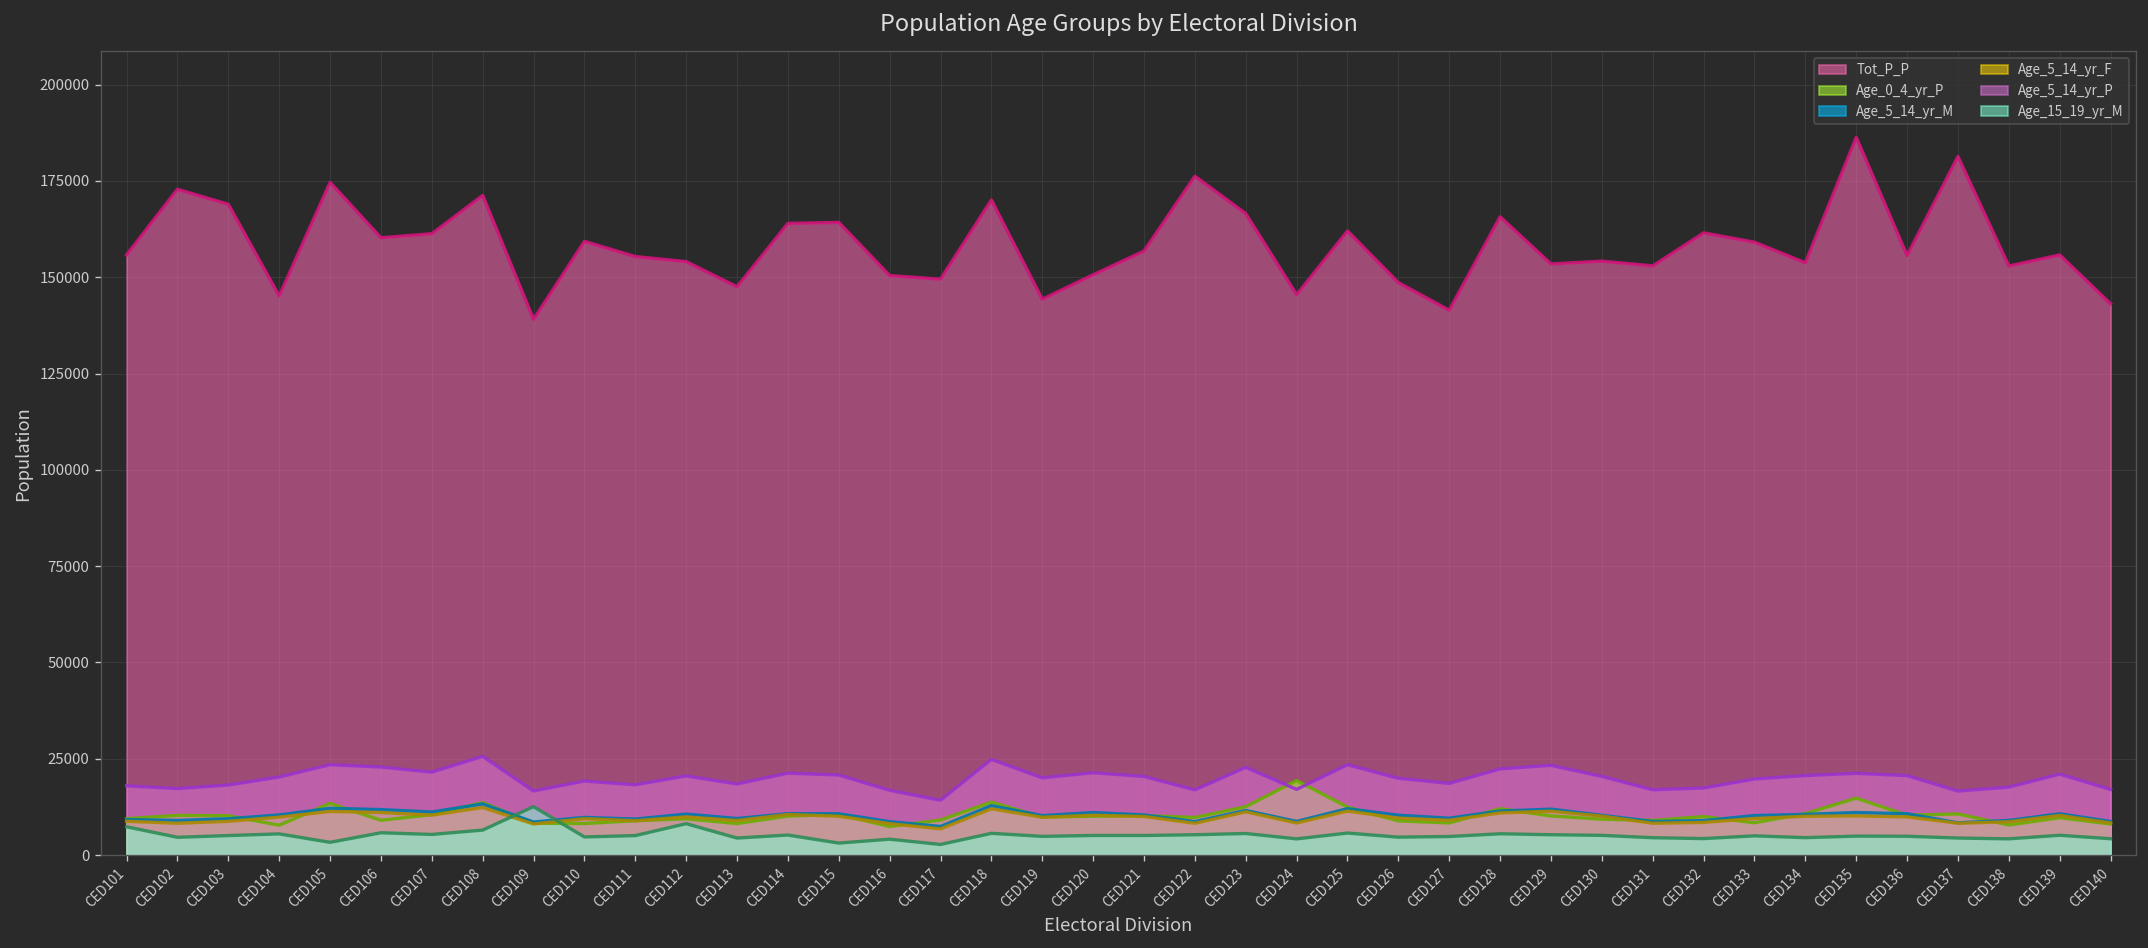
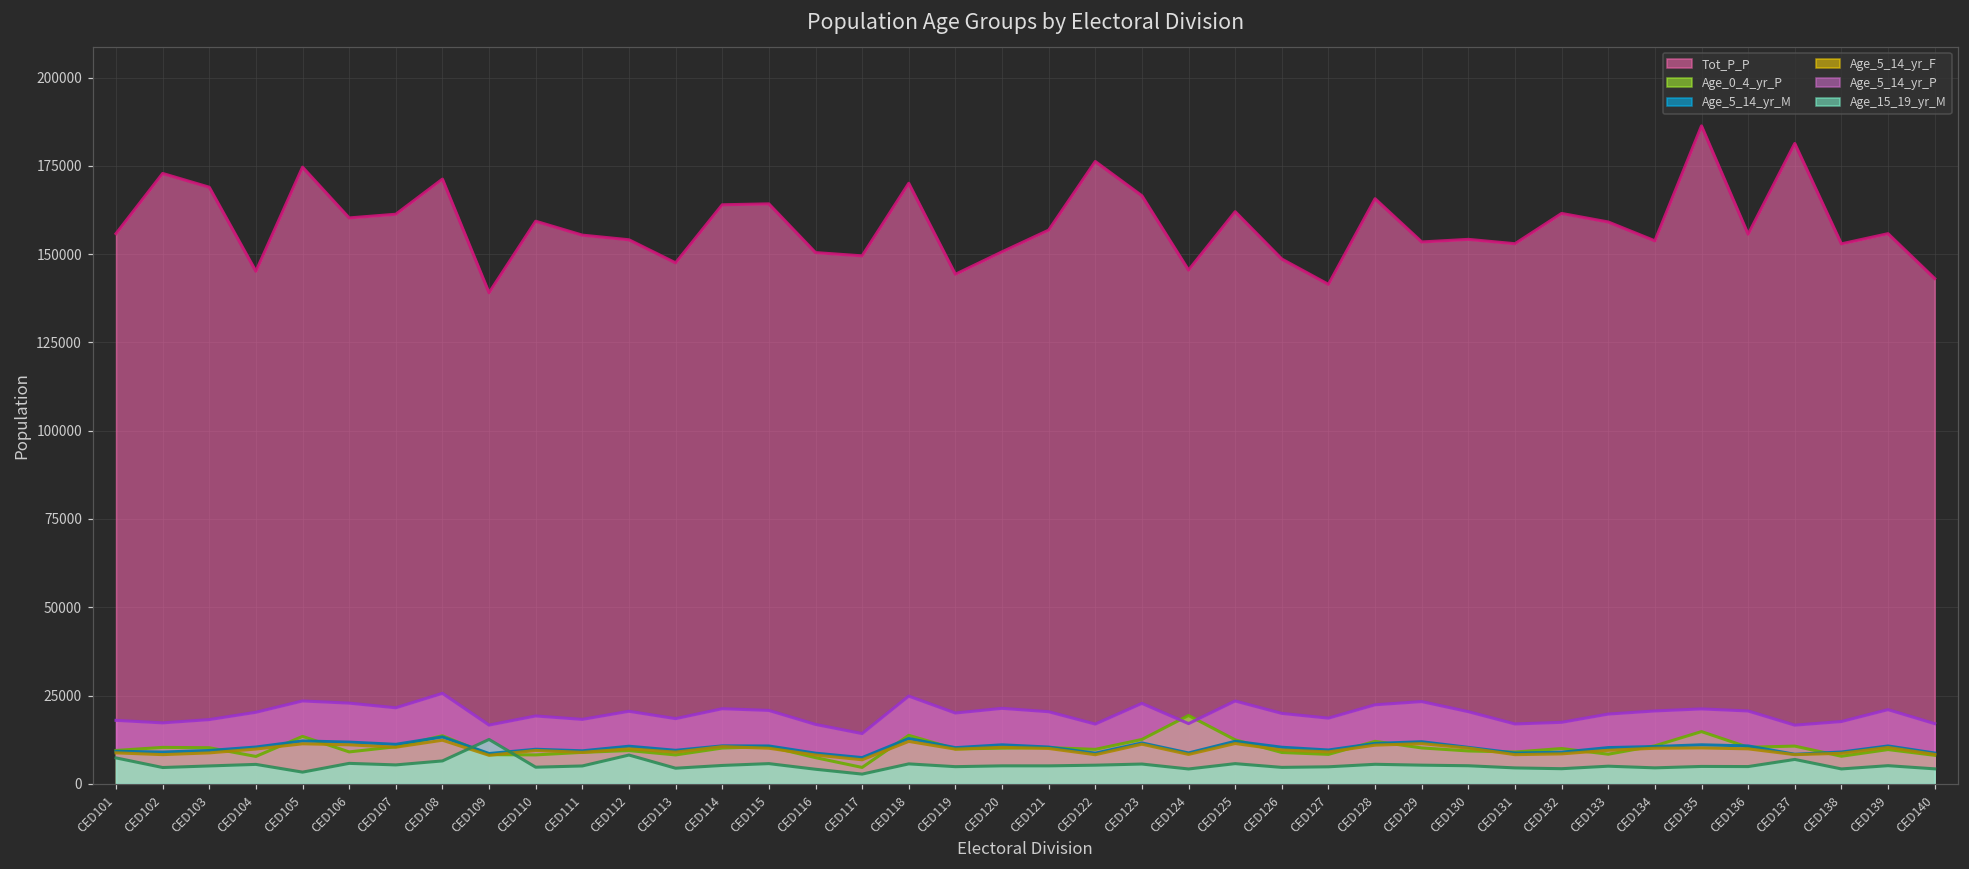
  {
    "Age_0_4_yr_P": {
      "CED102": 10000,
      "CED104": 8000,
      "CED105": 13000,
      "CED106": 9000,
      "CED110": 8000,
-     "CED117": 9000,
+     "CED117": 5000,
      "CED118": 14000,
      "CED122": 10000,
      "CED123": 13000,
      "CED124": 19000,
      "CED129": 10000,
      "CED130": 9000,
      "CED132": 10000,
      "CED133": 8000,
      "CED135": 15000,
      "CED137": 11000,
      "CED138": 8000
    },
    "Age_5_14_yr_M": {
      "CED105": 12000,
      "CED118": 13000,
      "CED135": 11000
    },
    "Age_5_14_yr_F": {
      "CED105": 11000,
      "CED108": 12000,
      "CED118": 12000,
      "CED135": 10000
    },
    "Age_15_19_yr_M": {
      "CED101": 7000,
      "CED102": 5000,
      "CED103": 5000,
      "CED104": 5000,
      "CED105": 3000,
      "CED106": 6000,
      "CED107": 5000,
      "CED108": 6000,
      "CED109": 13000,
      "CED110": 5000,
      "CED111": 5000,
      "CED112": 8000,
      "CED113": 4000,
      "CED114": 5000,
-     "CED115": 3000,
+     "CED115": 6000,
      "CED116": 4000,
      "CED117": 3000,
      "CED118": 6000,
      "CED119": 5000,
      "CED120": 5000,
      "CED121": 5000,
      "CED122": 5000,
      "CED123": 6000,
      "CED124": 4000,
      "CED125": 6000,
      "CED126": 5000,
      "CED127": 5000,
      "CED128": 6000,
      "CED129": 5000,
      "CED130": 5000,
      "CED131": 5000,
      "CED132": 4000,
      "CED133": 5000,
      "CED134": 5000,
      "CED135": 5000,
      "CED136": 5000,
-     "CED137": 4000,
+     "CED137": 7000,
      "CED138": 4000,
      "CED139": 5000,
      "CED140": 4000
    }
  }
